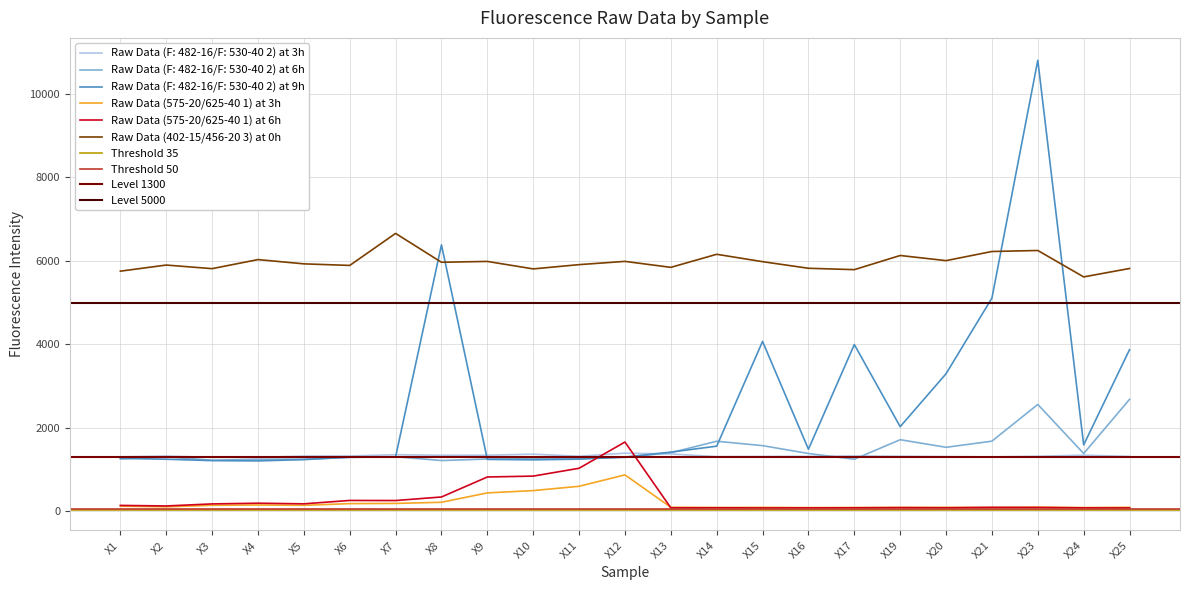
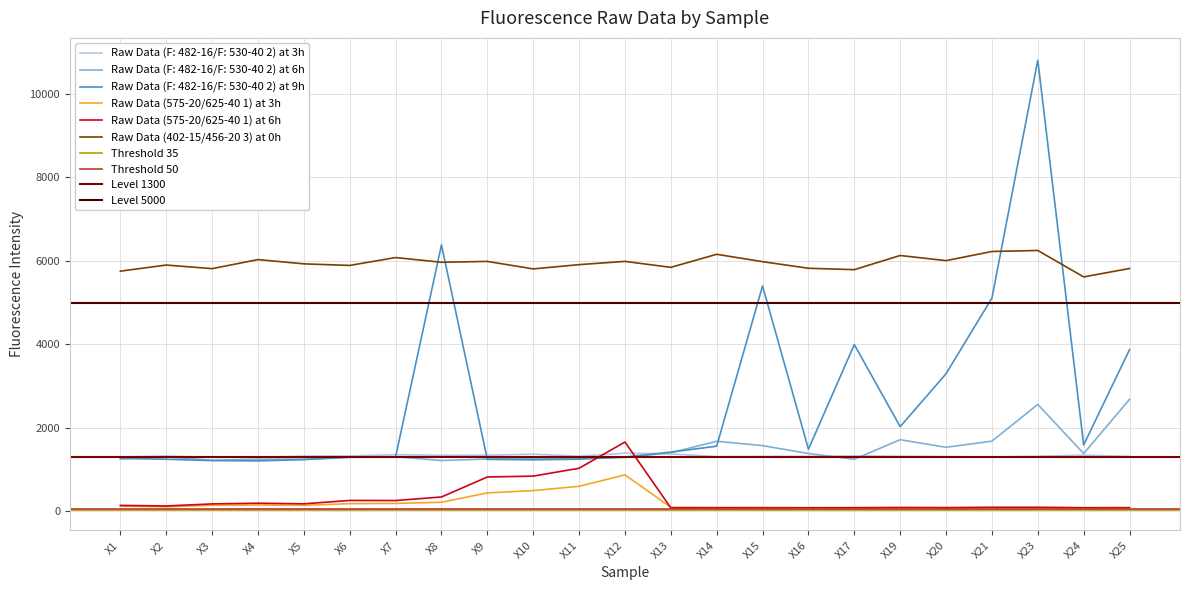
  {
    "Raw Data (F: 482-16/F: 530-40 2) at 9h": {
      "X8": 6400,
      "X14": 1600,
-     "X15": 4100,
+     "X15": 5400,
      "X16": 1500,
      "X17": 4000,
      "X19": 2000,
      "X20": 3300,
      "X21": 5100,
      "X23": 10800,
      "X24": 1600,
      "X25": 3900
    },
    "Raw Data (575-20/625-40 1) at 3h": {
      "X6": 200,
      "X7": 200,
      "X8": 200,
      "X9": 400,
      "X10": 500,
      "X11": 600,
      "X12": 900
    },
    "Raw Data (575-20/625-40 1) at 6h": {
      "X6": 300,
      "X7": 300,
      "X8": 300,
      "X9": 800,
      "X10": 800,
      "X11": 1000,
      "X12": 1700
    },
    "Raw Data (402-15/456-20 3) at 0h": {
      "X1": 5800,
      "X2": 5900,
      "X3": 5800,
      "X4": 6000,
      "X5": 5900,
      "X6": 5900,
-     "X7": 6700,
+     "X7": 6100,
      "X8": 6000,
      "X9": 6000,
      "X10": 5800,
      "X11": 5900,
      "X12": 6000,
      "X13": 5800,
      "X14": 6200,
      "X15": 6000,
      "X16": 5800,
      "X17": 5800,
      "X19": 6100,
      "X20": 6000,
      "X21": 6200,
      "X23": 6200,
      "X24": 5600,
      "X25": 5800
    }
  }
